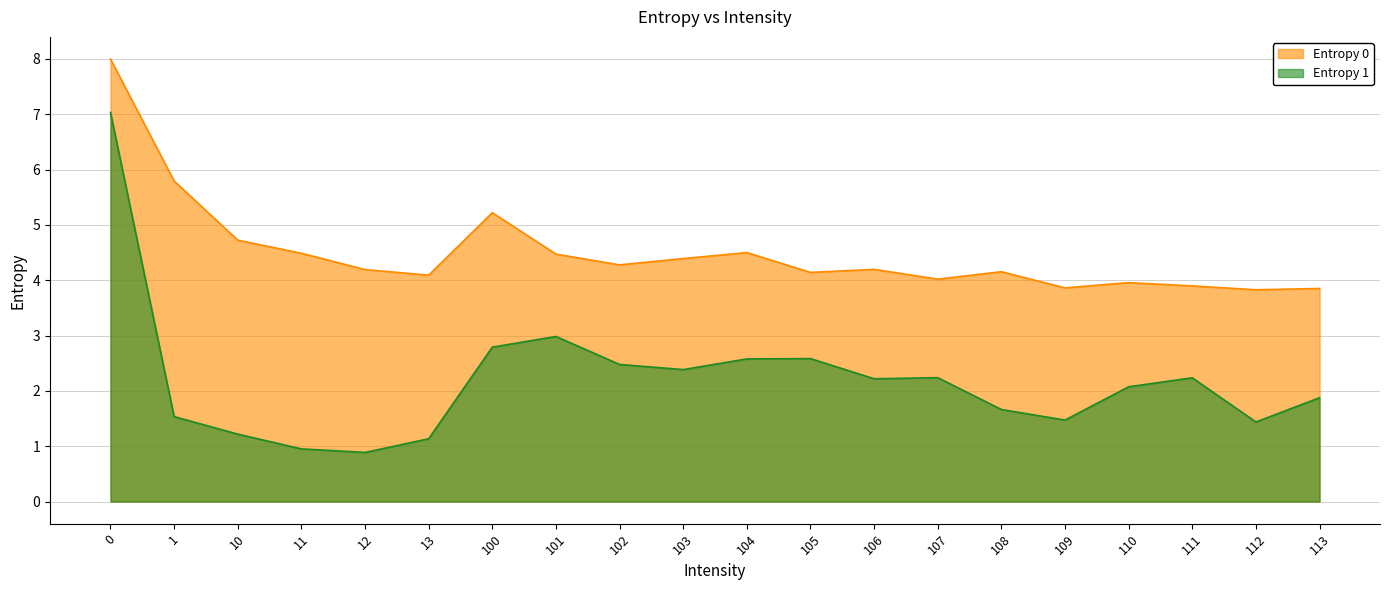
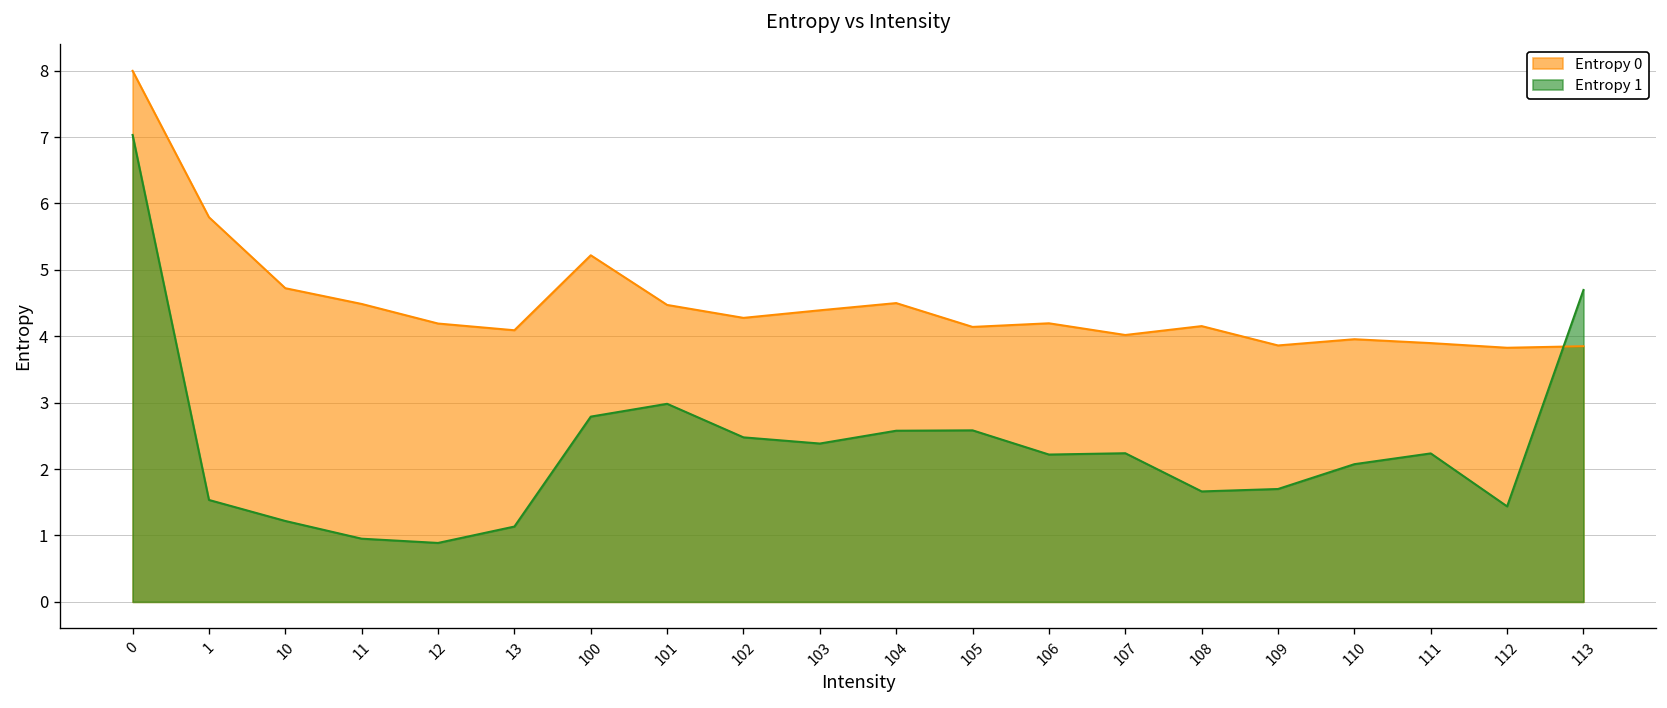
  {
    "Entropy 0": {
      "0": 8.0,
      "1": 5.8,
      "10": 4.7,
      "11": 4.5,
      "12": 4.2,
      "13": 4.1,
      "100": 5.2,
      "101": 4.5,
      "102": 4.3,
      "103": 4.4,
      "104": 4.5,
      "105": 4.1,
      "106": 4.2,
      "107": 4.0,
      "108": 4.2,
      "109": 3.9,
      "110": 4.0,
      "111": 3.9,
      "112": 3.8,
      "113": 3.9
    },
    "Entropy 1": {
      "0": 7.0,
      "1": 1.5,
      "10": 1.2,
      "11": 1.0,
      "12": 0.9,
      "13": 1.1,
      "100": 2.8,
      "101": 3.0,
      "102": 2.5,
      "103": 2.4,
      "104": 2.6,
      "105": 2.6,
      "106": 2.2,
      "107": 2.2,
      "108": 1.7,
-     "109": 1.5,
+     "109": 1.7,
      "110": 2.1,
      "111": 2.2,
      "112": 1.4,
-     "113": 1.9
+     "113": 4.7
    }
  }
